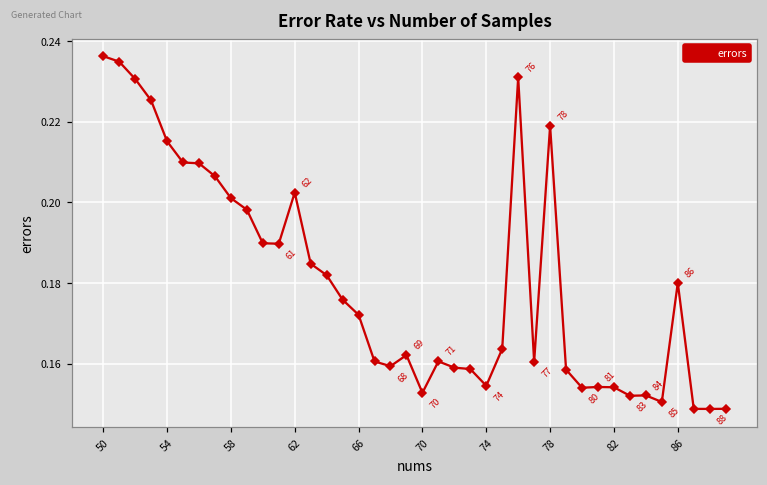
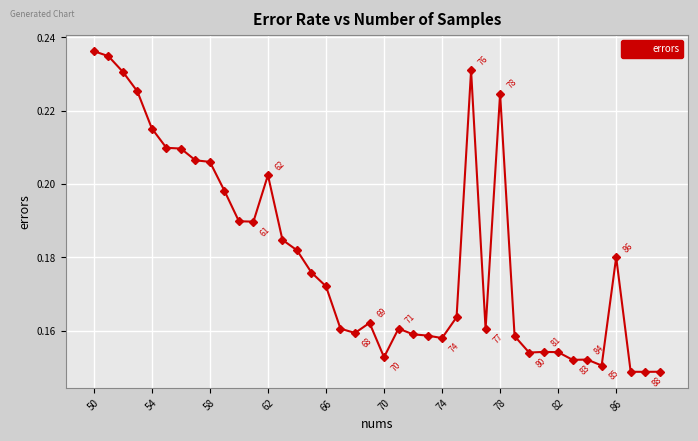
  {
    "50": 0.236,
    "54": 0.215,
-   "58": 0.201,
+   "58": 0.206,
    "66": 0.172,
-   "74": 0.155,
-   "78": 0.219
+   "74": 0.158,
+   "78": 0.225
  }
